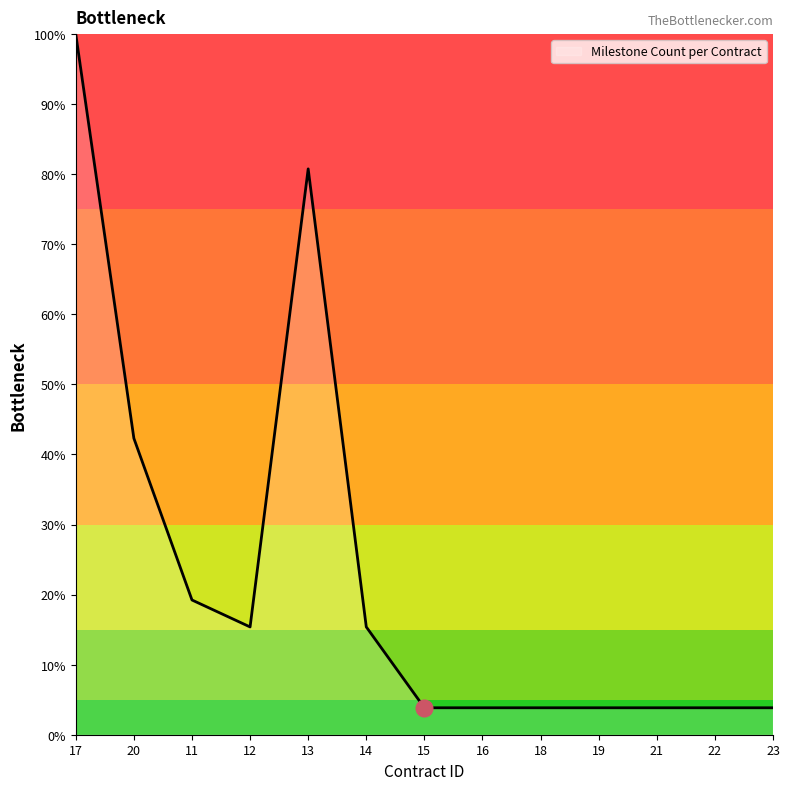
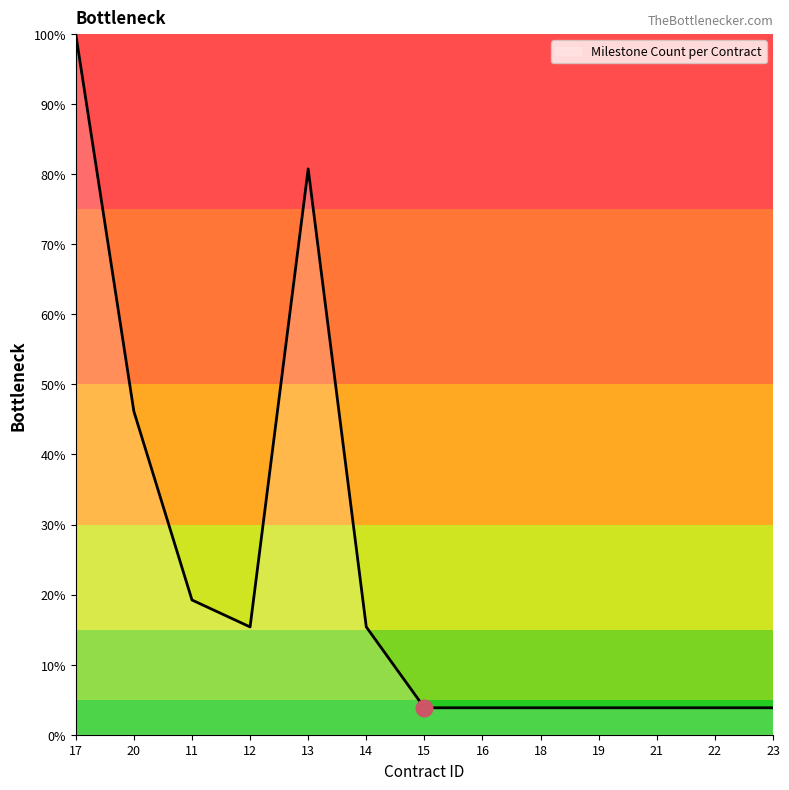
  {
    "Milestone Count per Contract": {
      "17": "100%",
-     "20": "42%",
+     "20": "46%",
      "11": "19%",
      "12": "15%",
      "13": "81%",
      "14": "15%",
      "16": "4%",
      "18": "4%",
      "19": "4%",
      "21": "4%",
      "22": "4%",
      "23": "4%"
    }
  }
